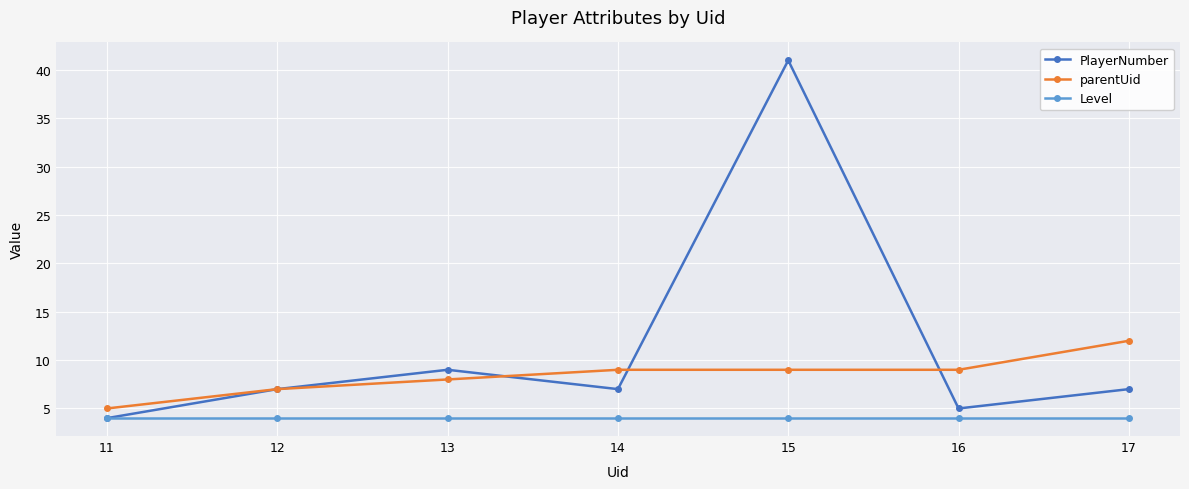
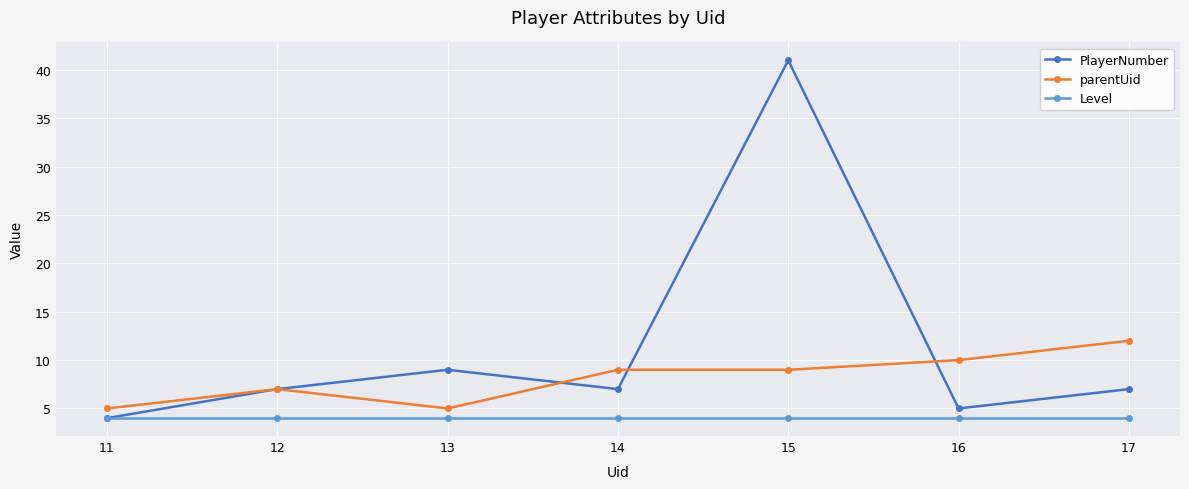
  {
    "parentUid": {
      "11": 5,
-     "13": 8,
+     "13": 5,
      "14": 9,
      "15": 9,
-     "16": 9,
+     "16": 10,
      "17": 12
    }
  }
